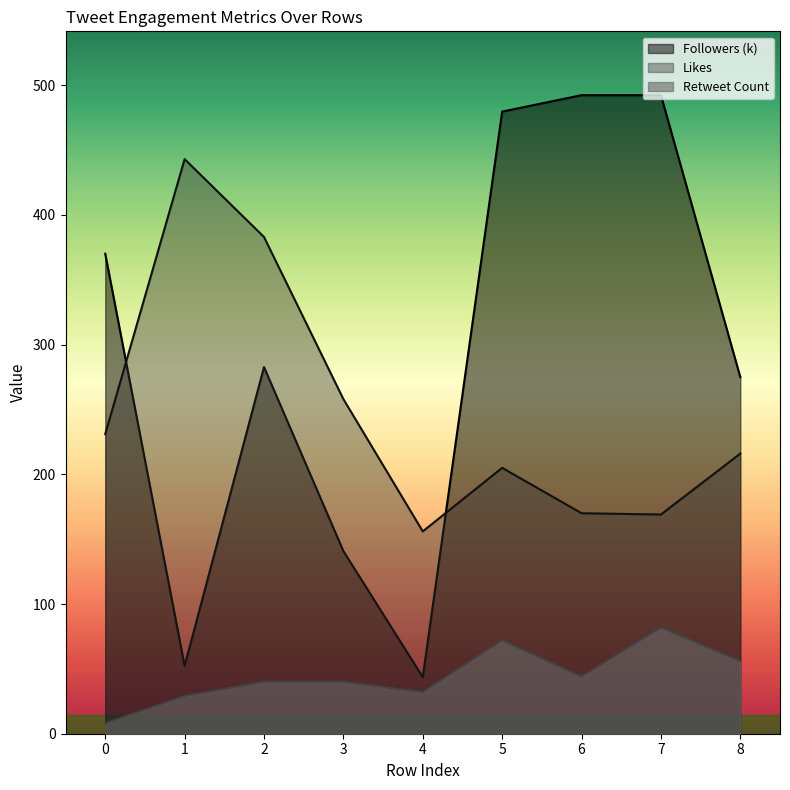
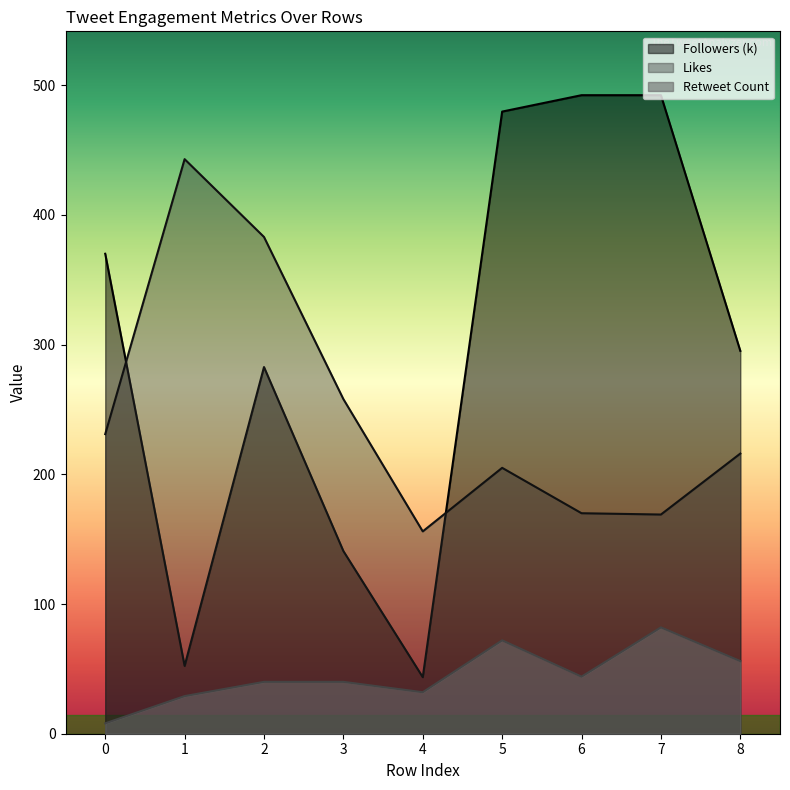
  {
    "Followers (k)": {
      "0": 370,
      "1": 52,
      "2": 283,
      "3": 141,
      "4": 44,
      "5": 480,
      "6": 492,
-     "8": 275
+     "8": 295
    }
  }
